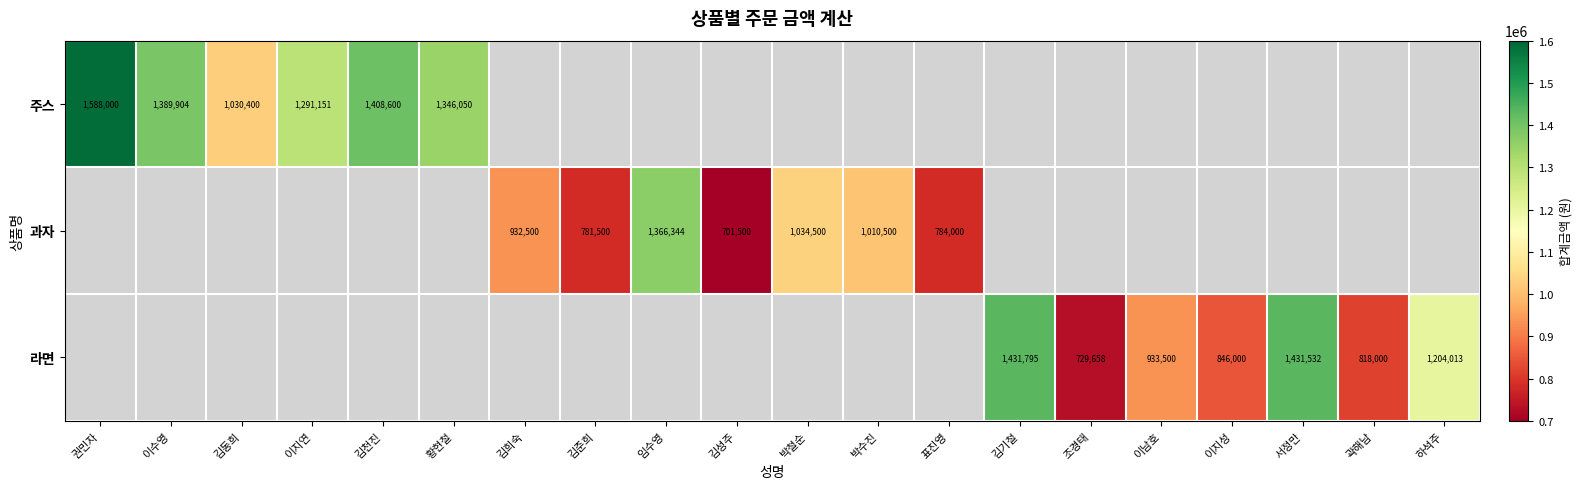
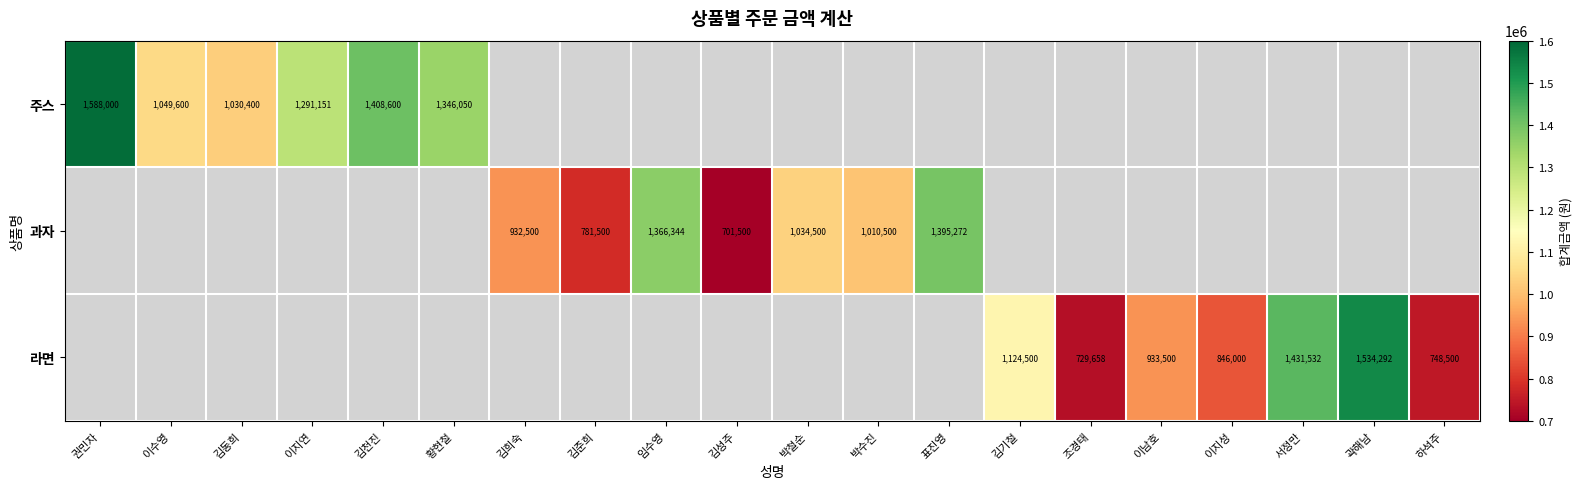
  {
    "주스": {
      "권민자": "1,588,000",
-     "이수영": "1,389,904",
+     "이수영": "1,049,600",
      "김동희": "1,030,400",
      "이지연": "1,291,151",
      "김천진": "1,408,600",
      "황현철": "1,346,050"
    },
    "과자": {
      "김희숙": "932,500",
      "김준희": "781,500",
      "임수영": "1,366,344",
      "김성주": "701,500",
      "박철순": "1,034,500",
      "박수진": "1,010,500",
-     "표진영": "784,000"
+     "표진영": "1,395,272"
    },
    "라면": {
-     "김기철": "1,431,795",
+     "김기철": "1,124,500",
      "조경태": "729,658",
      "이남호": "933,500",
      "이지성": "846,000",
      "서정만": "1,431,532",
-     "곽해남": "818,000",
-     "하석주": "1,204,013"
+     "곽해남": "1,534,292",
+     "하석주": "748,500"
    }
  }
